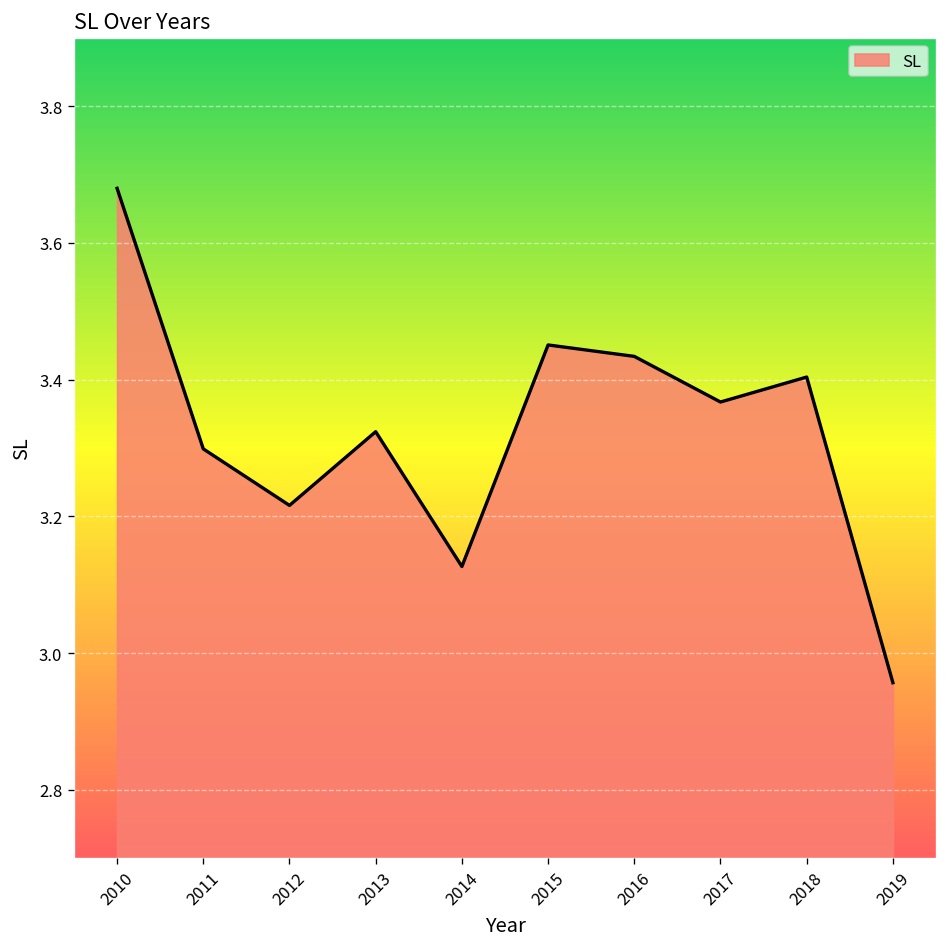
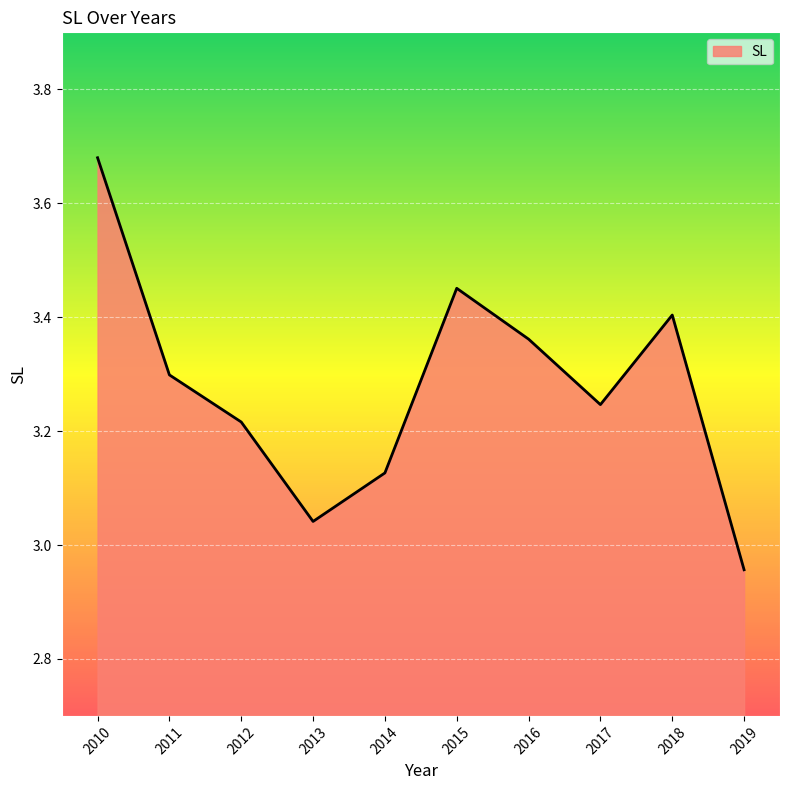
  {
    "2010": 3.68,
    "2011": 3.30,
    "2012": 3.22,
-   "2013": 3.32,
+   "2013": 3.04,
    "2014": 3.13,
    "2015": 3.45,
-   "2016": 3.43,
-   "2017": 3.37,
+   "2016": 3.36,
+   "2017": 3.25,
    "2018": 3.40,
    "2019": 2.96
  }
